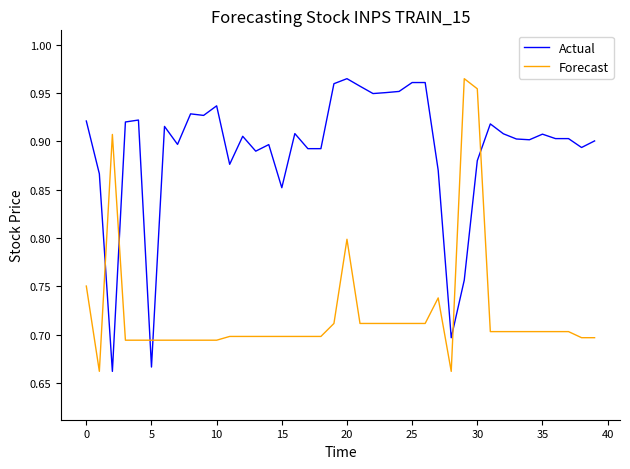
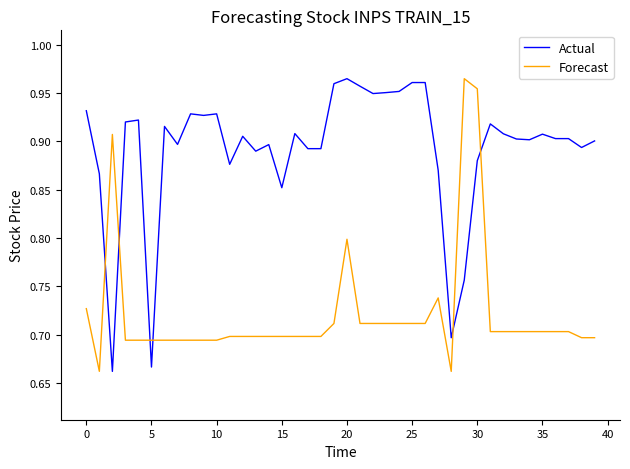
  {
    "Actual": {
-     "0": 0.92,
+     "0": 0.93,
      "5": 0.67,
-     "10": 0.94,
+     "10": 0.93,
      "15": 0.85,
      "20": 0.96,
      "25": 0.96,
      "30": 0.88,
      "35": 0.91
    },
    "Forecast": {
-     "0": 0.75,
+     "0": 0.73,
      "5": 0.69,
      "10": 0.69,
      "15": 0.70,
      "20": 0.80,
      "25": 0.71,
      "30": 0.95,
      "35": 0.70
    }
  }
